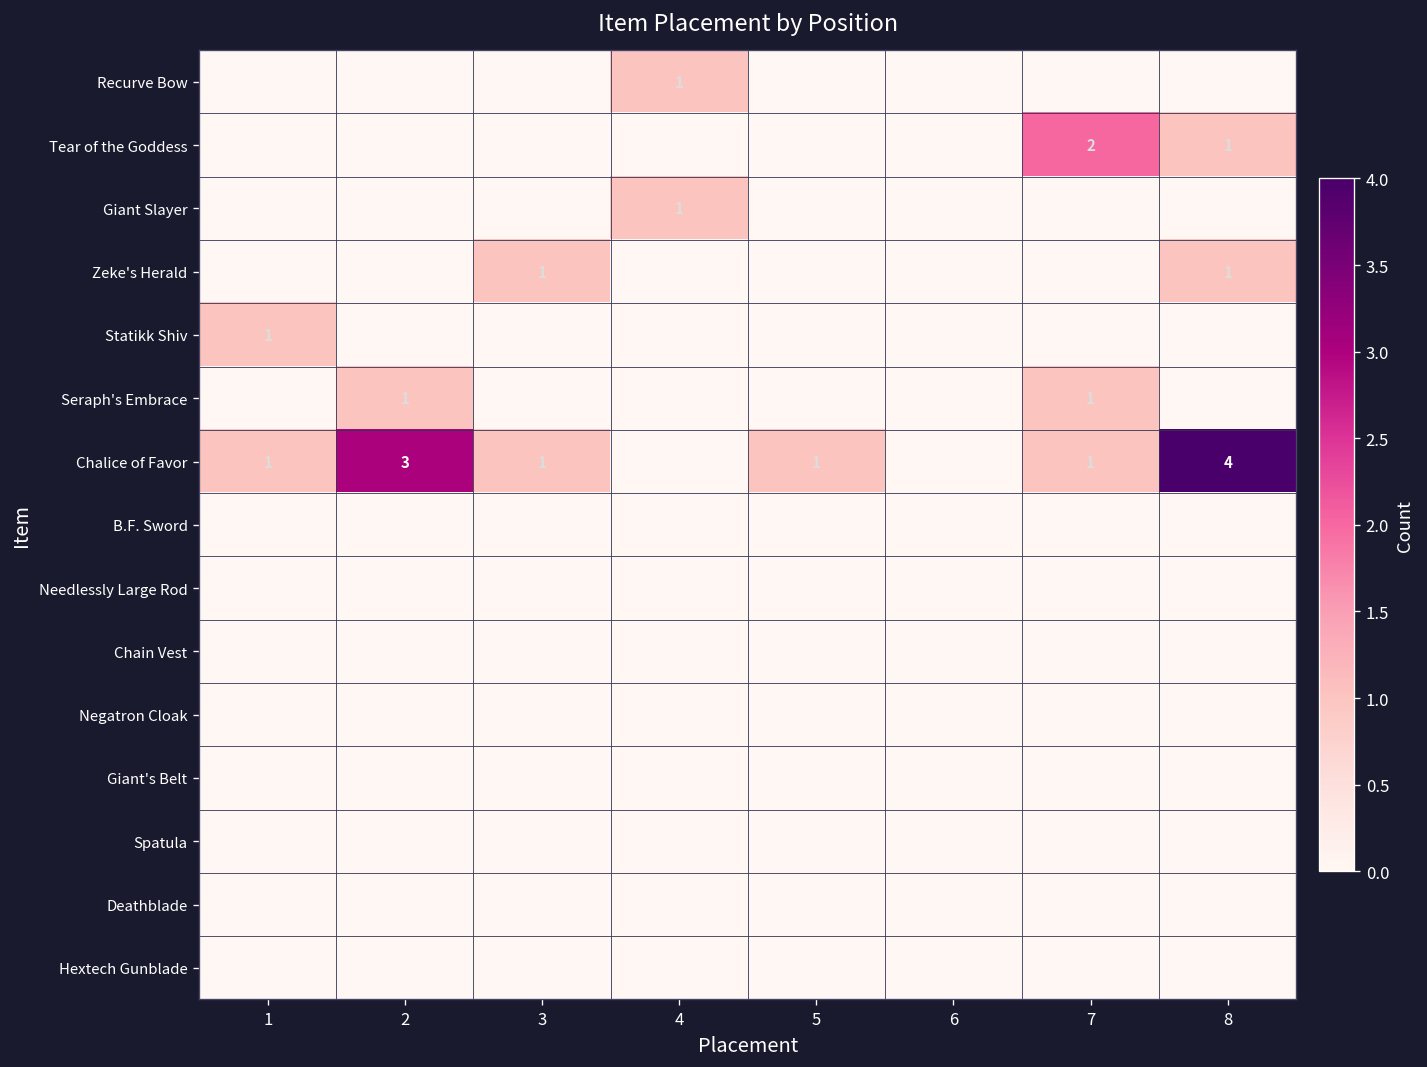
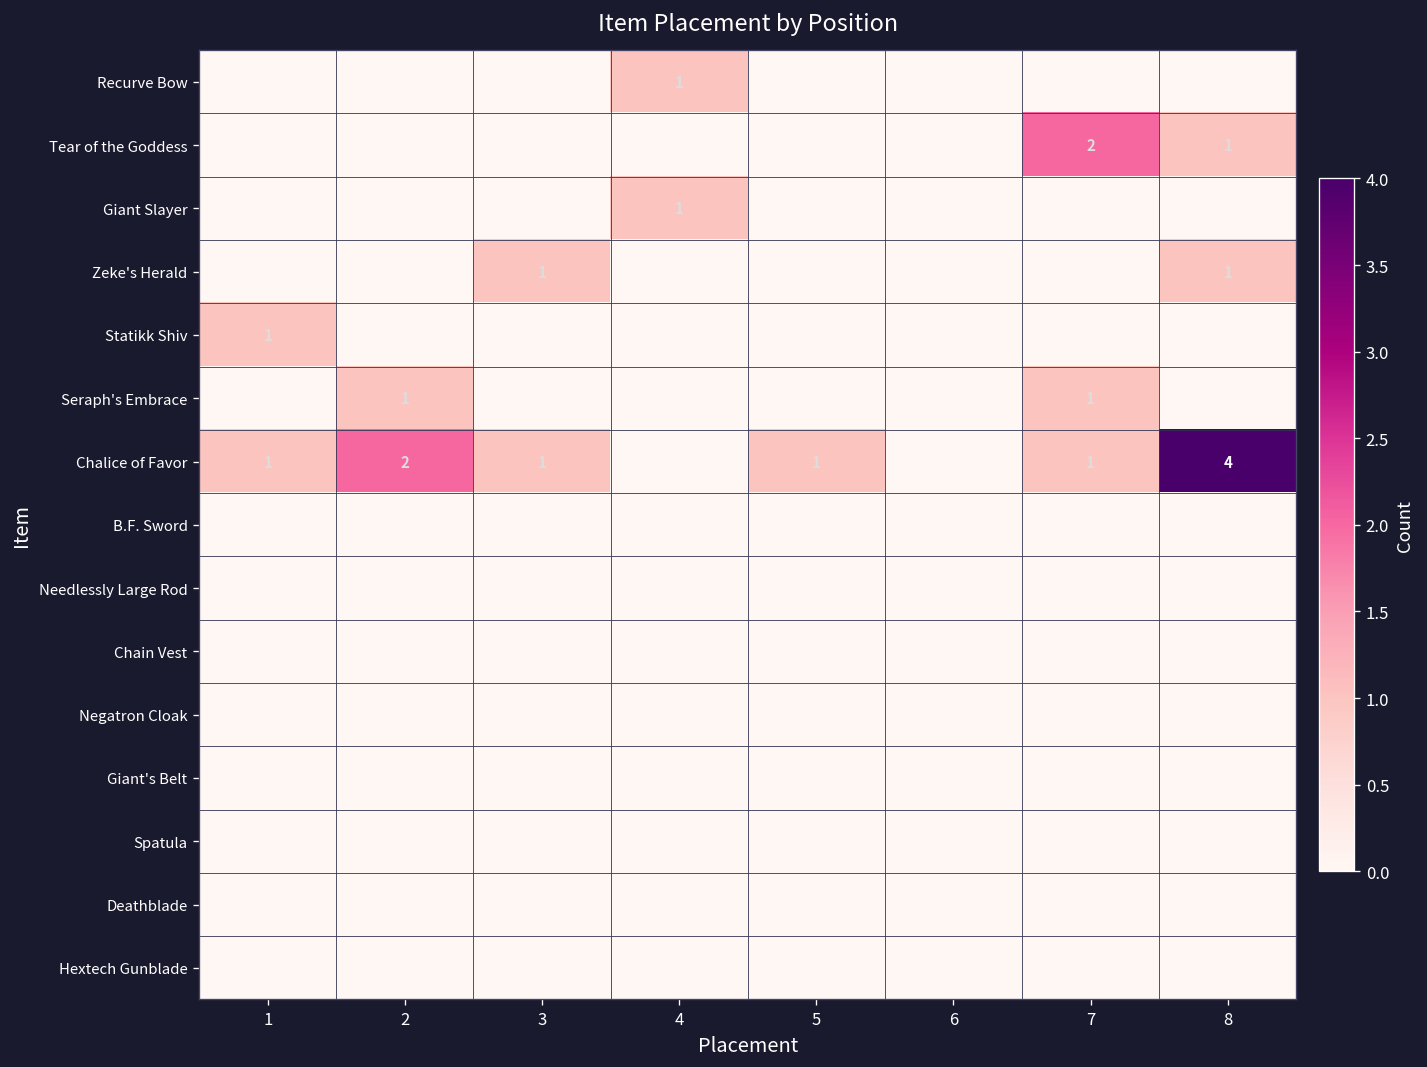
  {
    "Tear of the Goddess": {
      "7": 2
    },
    "Chalice of Favor": {
-     "2": 3,
+     "2": 2,
      "8": 4
    }
  }
